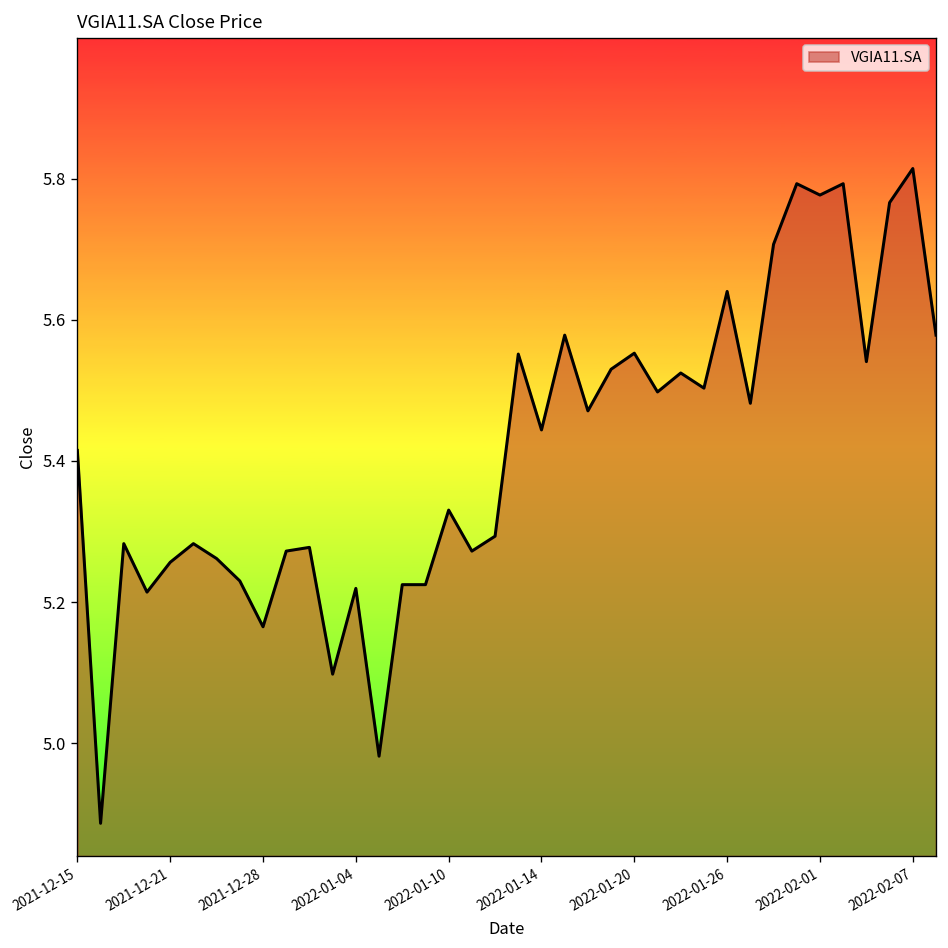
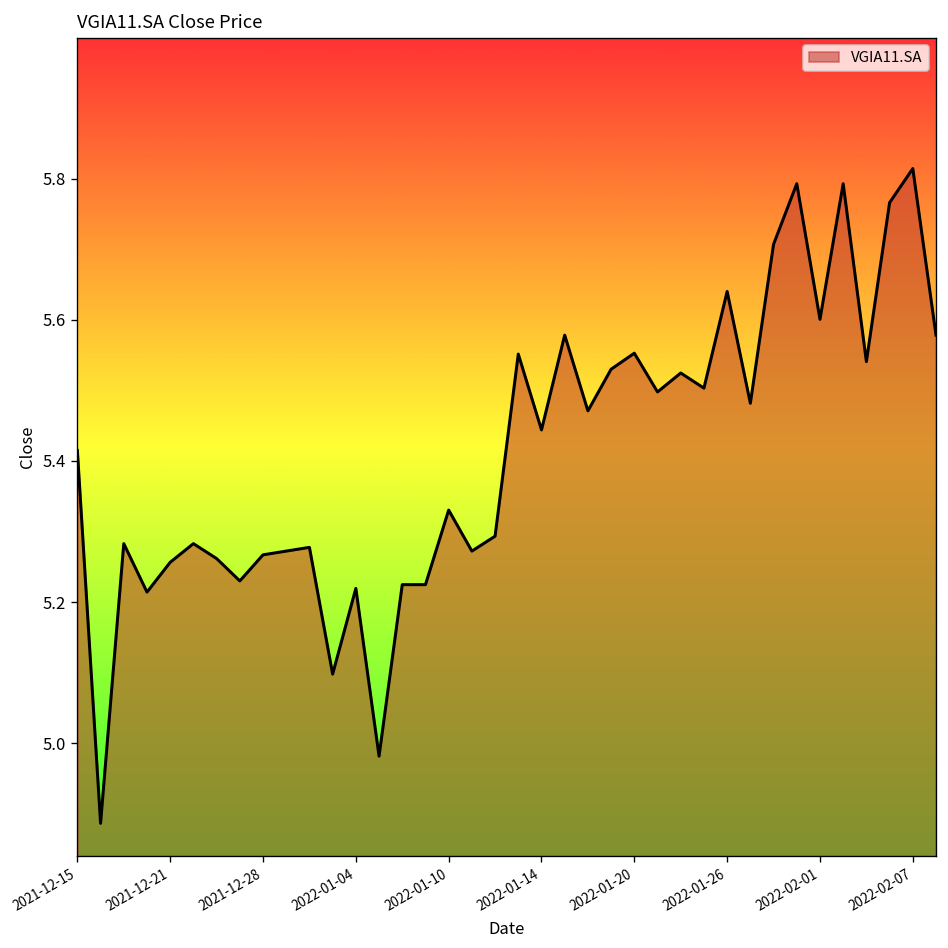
  {
    "2021-12-15": 5.41,
    "2021-12-21": 5.26,
-   "2021-12-28": 5.17,
+   "2021-12-28": 5.27,
    "2022-01-04": 5.22,
    "2022-01-10": 5.33,
    "2022-01-14": 5.44,
    "2022-01-20": 5.55,
    "2022-01-26": 5.64,
-   "2022-02-01": 5.78,
+   "2022-02-01": 5.60,
    "2022-02-07": 5.81
  }
